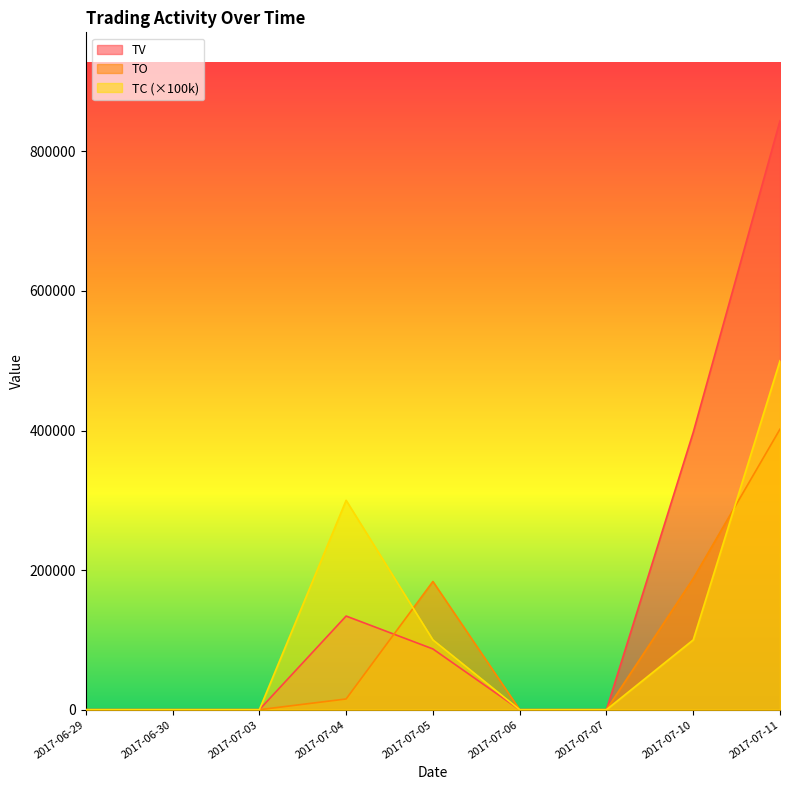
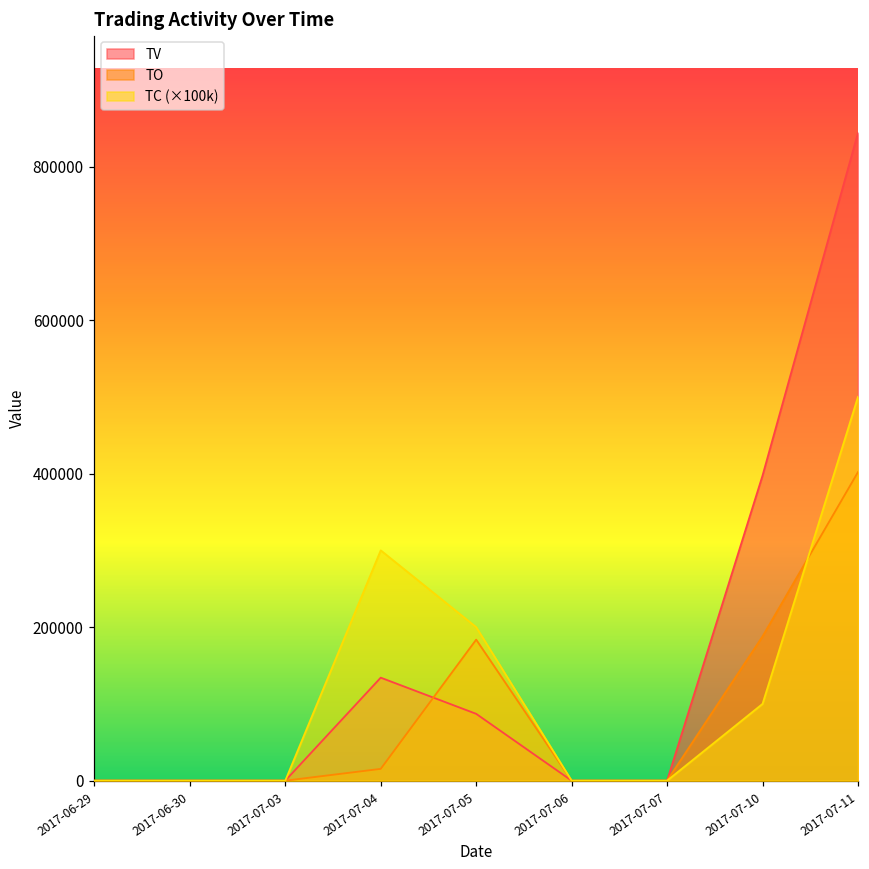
  {
    "TV": {
      "2017-07-04": 130000,
      "2017-07-05": 90000,
      "2017-07-10": 400000,
      "2017-07-11": 840000
    },
    "TO": {
      "2017-07-04": 20000,
      "2017-07-05": 180000,
      "2017-07-10": 190000,
      "2017-07-11": 400000
    },
    "TC (×100k)": {
      "2017-07-04": 300000,
-     "2017-07-05": 100000,
+     "2017-07-05": 200000,
      "2017-07-10": 100000,
      "2017-07-11": 500000
    }
  }
